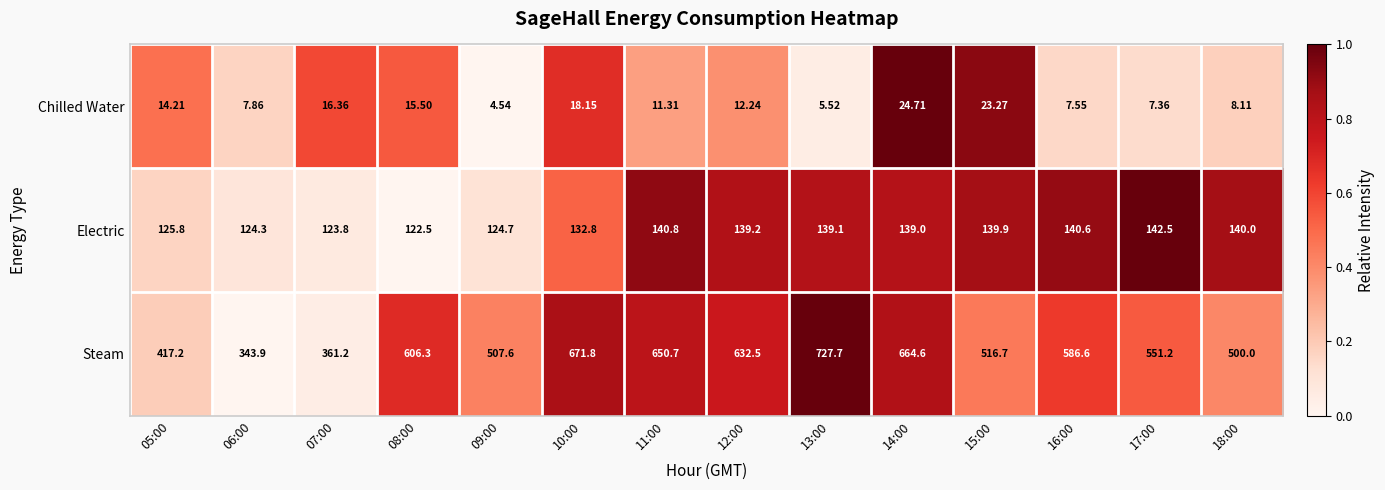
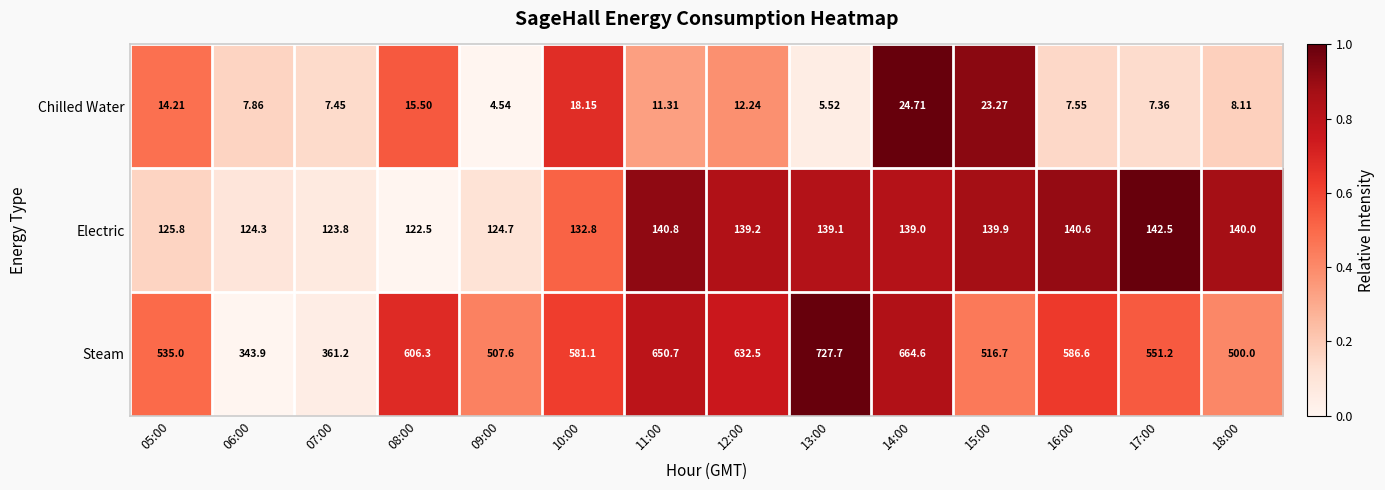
  {
    "Chilled Water": {
      "05:00": 14.21,
      "06:00": 7.86,
-     "07:00": 16.36,
+     "07:00": 7.45,
      "08:00": 15.50,
      "09:00": 4.54,
      "10:00": 18.15,
      "11:00": 11.31,
      "12:00": 12.24,
      "13:00": 5.52,
      "14:00": 24.71,
      "15:00": 23.27,
      "16:00": 7.55,
      "17:00": 7.36,
      "18:00": 8.11
    },
    "Electric": {
      "05:00": 125.8,
      "06:00": 124.3,
      "07:00": 123.8,
      "08:00": 122.5,
      "09:00": 124.7,
      "10:00": 132.8,
      "11:00": 140.8,
      "12:00": 139.2,
      "13:00": 139.1,
      "14:00": 139.0,
      "15:00": 139.9,
      "16:00": 140.6,
      "17:00": 142.5,
      "18:00": 140.0
    },
    "Steam": {
-     "05:00": 417.2,
+     "05:00": 535.0,
      "06:00": 343.9,
      "07:00": 361.2,
      "08:00": 606.3,
      "09:00": 507.6,
-     "10:00": 671.8,
+     "10:00": 581.1,
      "11:00": 650.7,
      "12:00": 632.5,
      "13:00": 727.7,
      "14:00": 664.6,
      "15:00": 516.7,
      "16:00": 586.6,
      "17:00": 551.2,
      "18:00": 500.0
    }
  }
